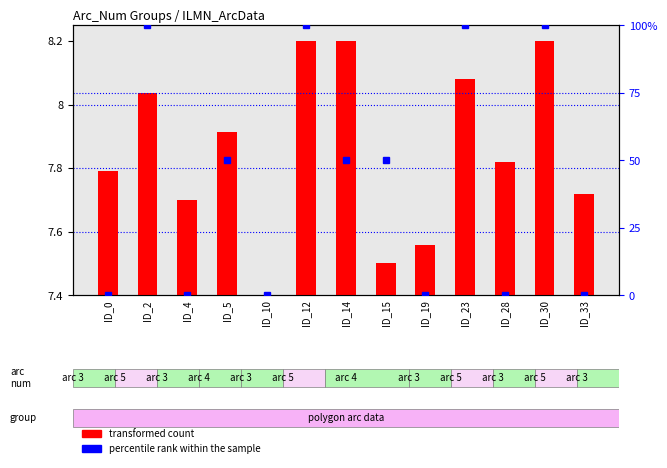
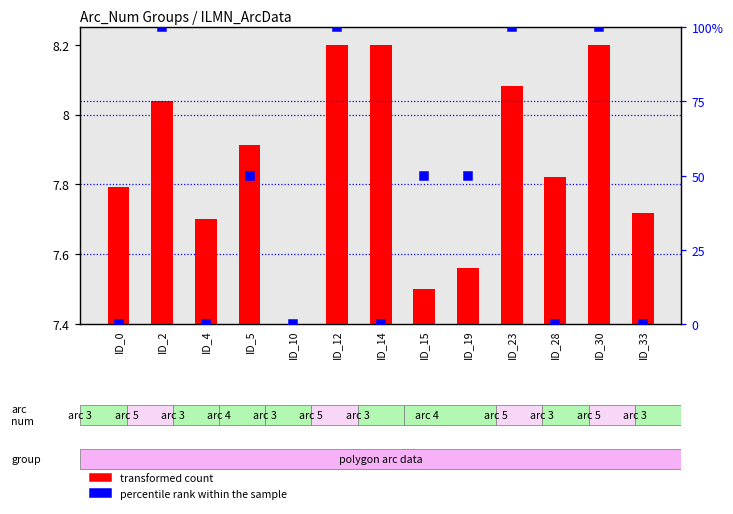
  {
    "percentile rank within the sample": {
-     "ID_14": 4,
-     "ID_19": 3
+     "ID_14": 3,
+     "ID_19": 4
    }
  }
